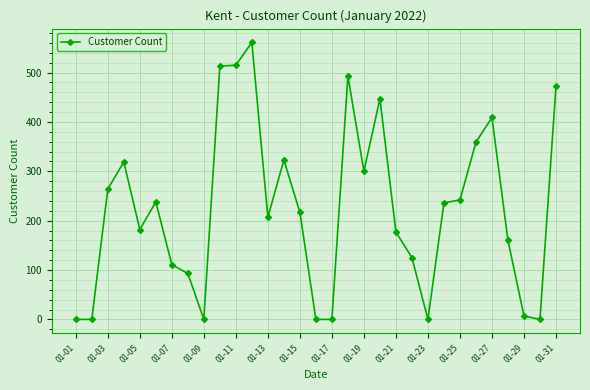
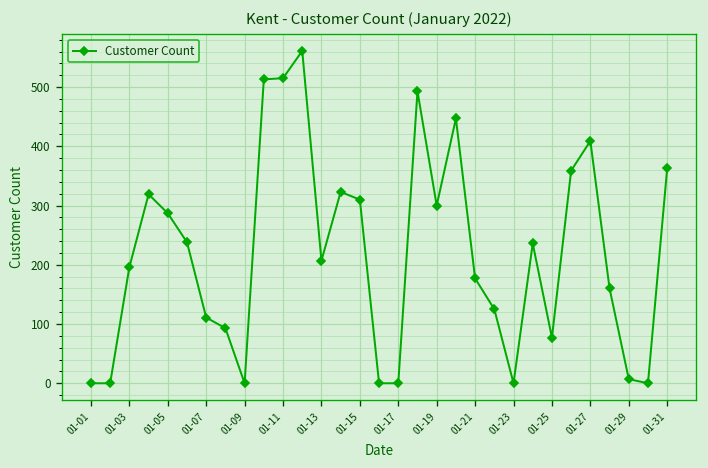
  {
    "01-01": 0,
-   "01-03": 260,
-   "01-05": 180,
+   "01-03": 200,
+   "01-05": 290,
    "01-07": 110,
    "01-09": 0,
    "01-11": 520,
    "01-13": 210,
-   "01-15": 220,
+   "01-15": 310,
    "01-17": 0,
    "01-19": 300,
    "01-21": 180,
    "01-23": 0,
-   "01-25": 240,
+   "01-25": 80,
    "01-27": 410,
    "01-29": 10,
-   "01-31": 470
+   "01-31": 360
  }
